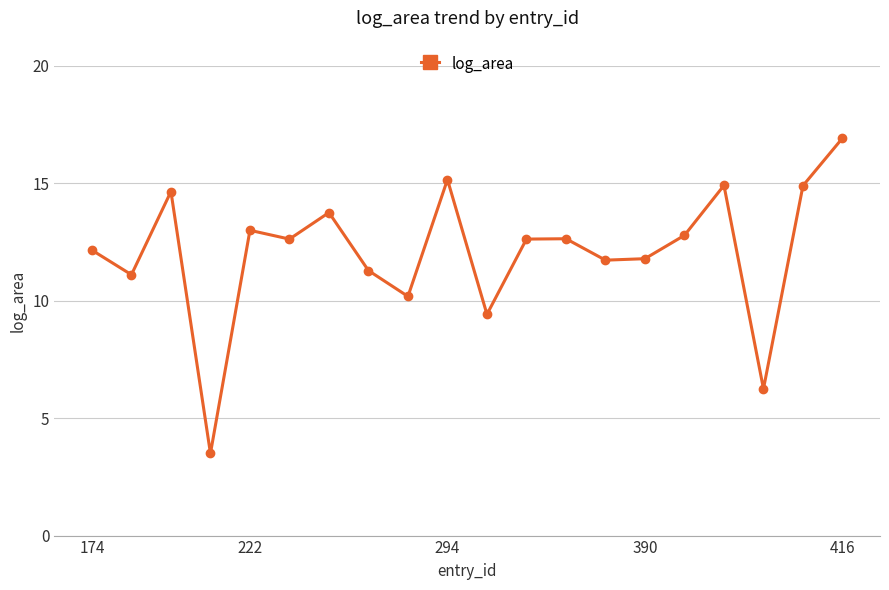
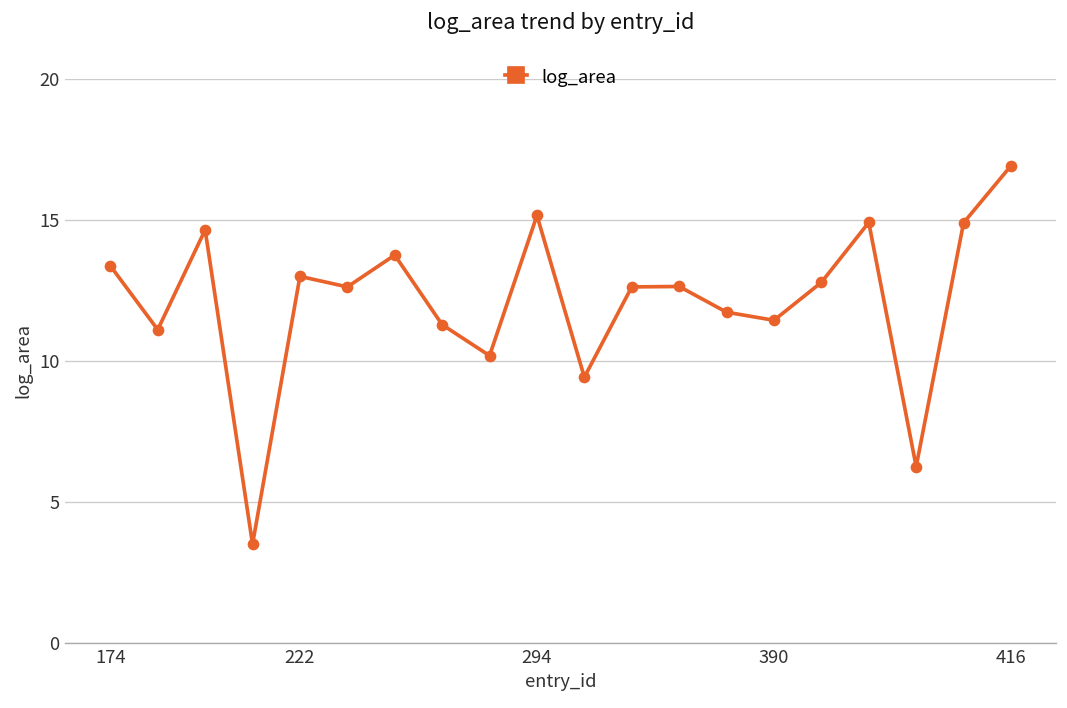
  {
-   "174": 12.1,
+   "174": 13.4,
    "222": 13.0,
    "294": 15.2,
-   "390": 11.8,
+   "390": 11.4,
    "416": 16.9
  }
